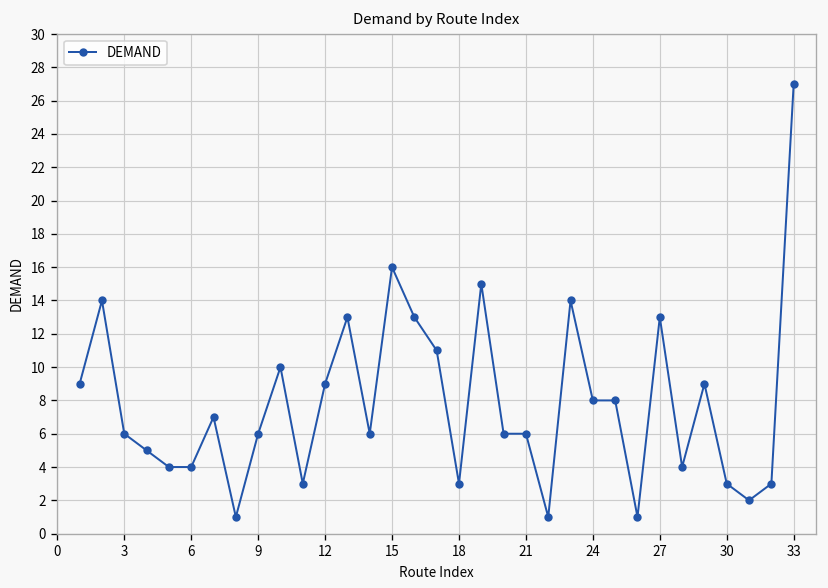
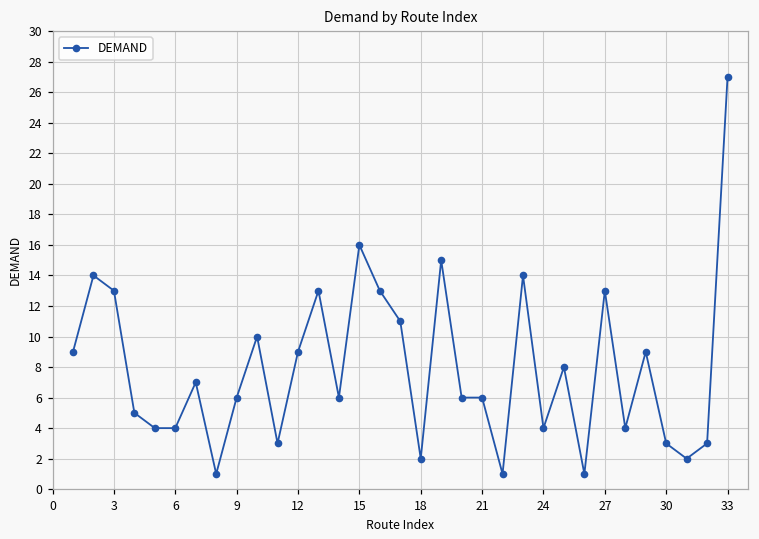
  {
-   "3": 6,
+   "3": 13,
    "6": 4,
    "9": 6,
    "12": 9,
    "15": 16,
-   "18": 3,
+   "18": 2,
    "21": 6,
-   "24": 8,
+   "24": 4,
    "27": 13,
    "30": 3,
    "33": 27
  }
